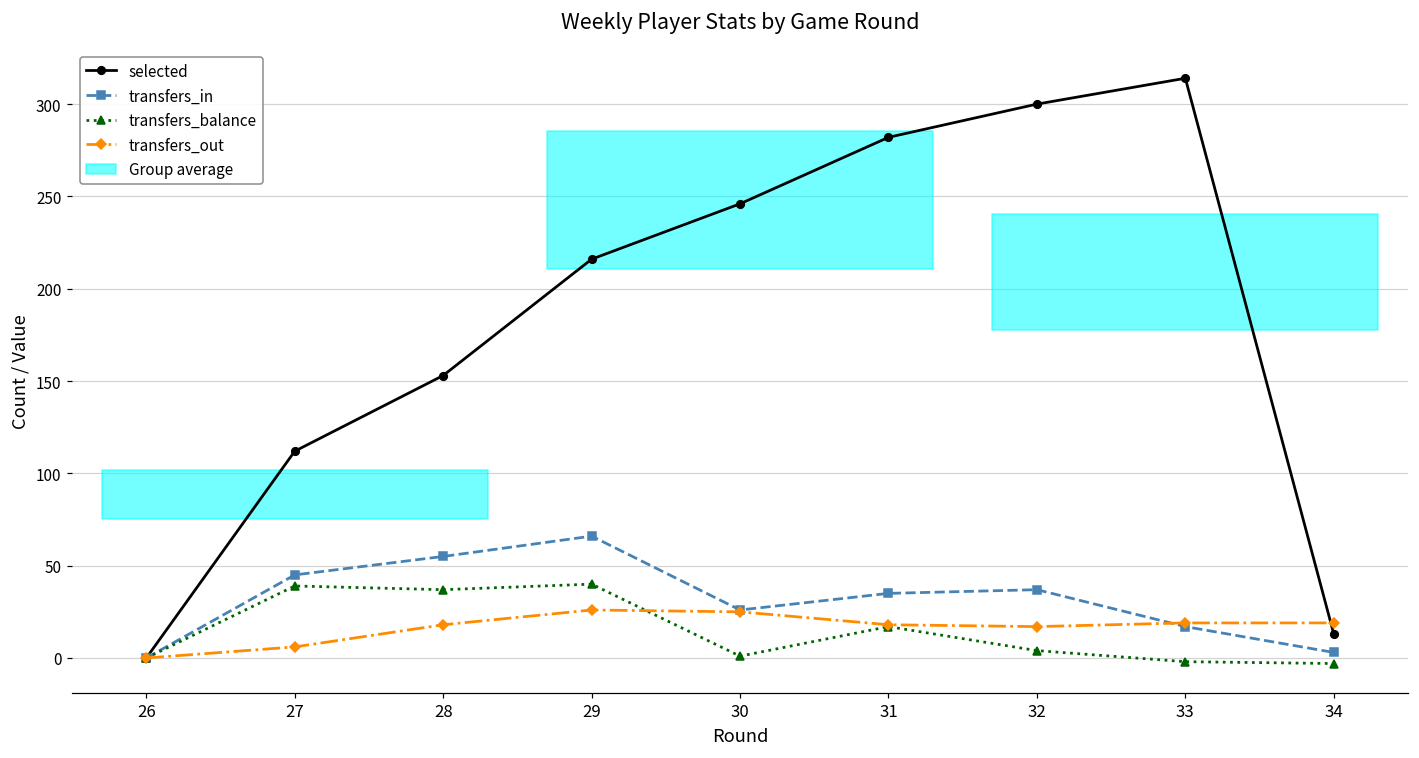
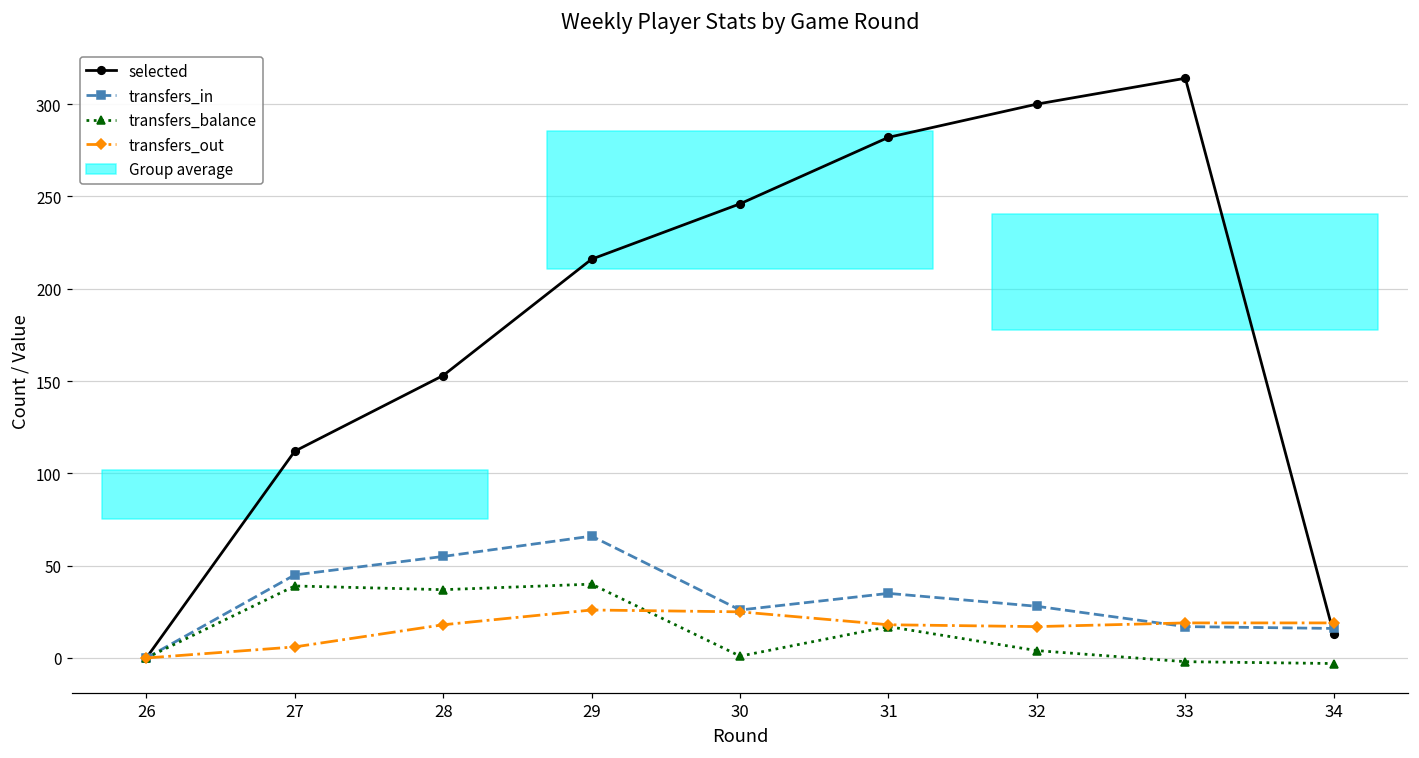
  {
    "selected": {
      "27": 112,
      "28": 153,
      "29": 216,
      "30": 246,
      "31": 282,
      "32": 300,
      "33": 314,
      "34": 13
    },
    "transfers_in": {
      "27": 45,
      "28": 55,
      "29": 66,
      "31": 35,
-     "32": 37,
+     "32": 28,
      "33": 17,
-     "34": 3
+     "34": 16
    },
    "transfers_balance": {
      "27": 39,
      "28": 37,
      "29": 40,
      "30": 1,
      "32": 4,
      "33": -2,
      "34": -3
    },
    "transfers_out": {
      "27": 6,
      "28": 18,
      "29": 26,
      "32": 17,
      "33": 19,
      "34": 19
    }
  }
